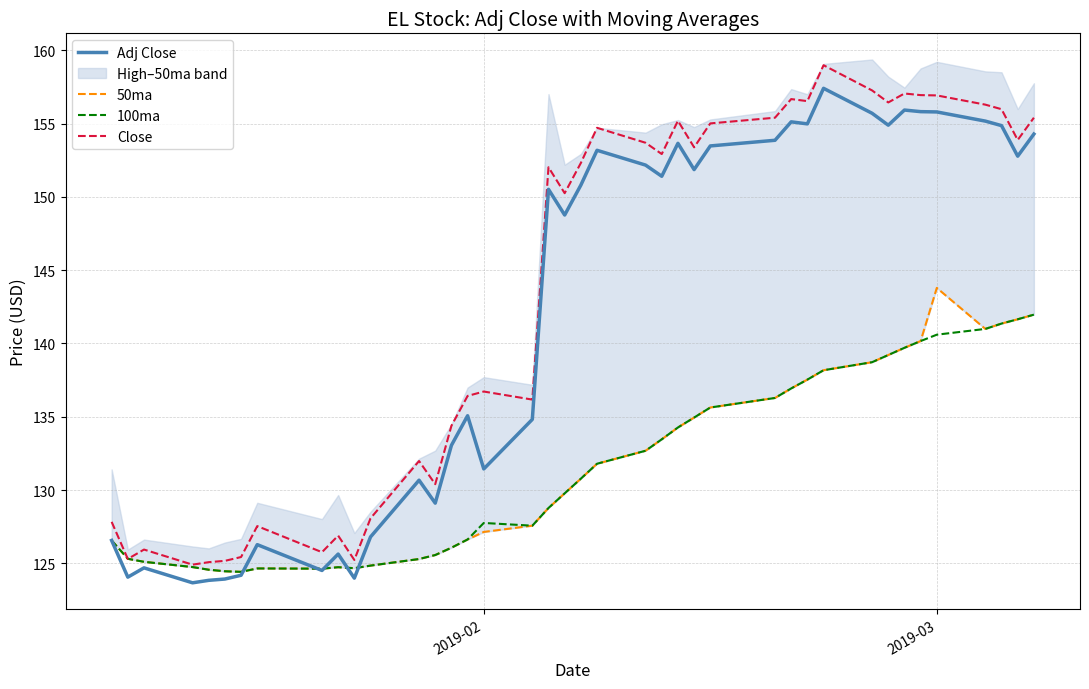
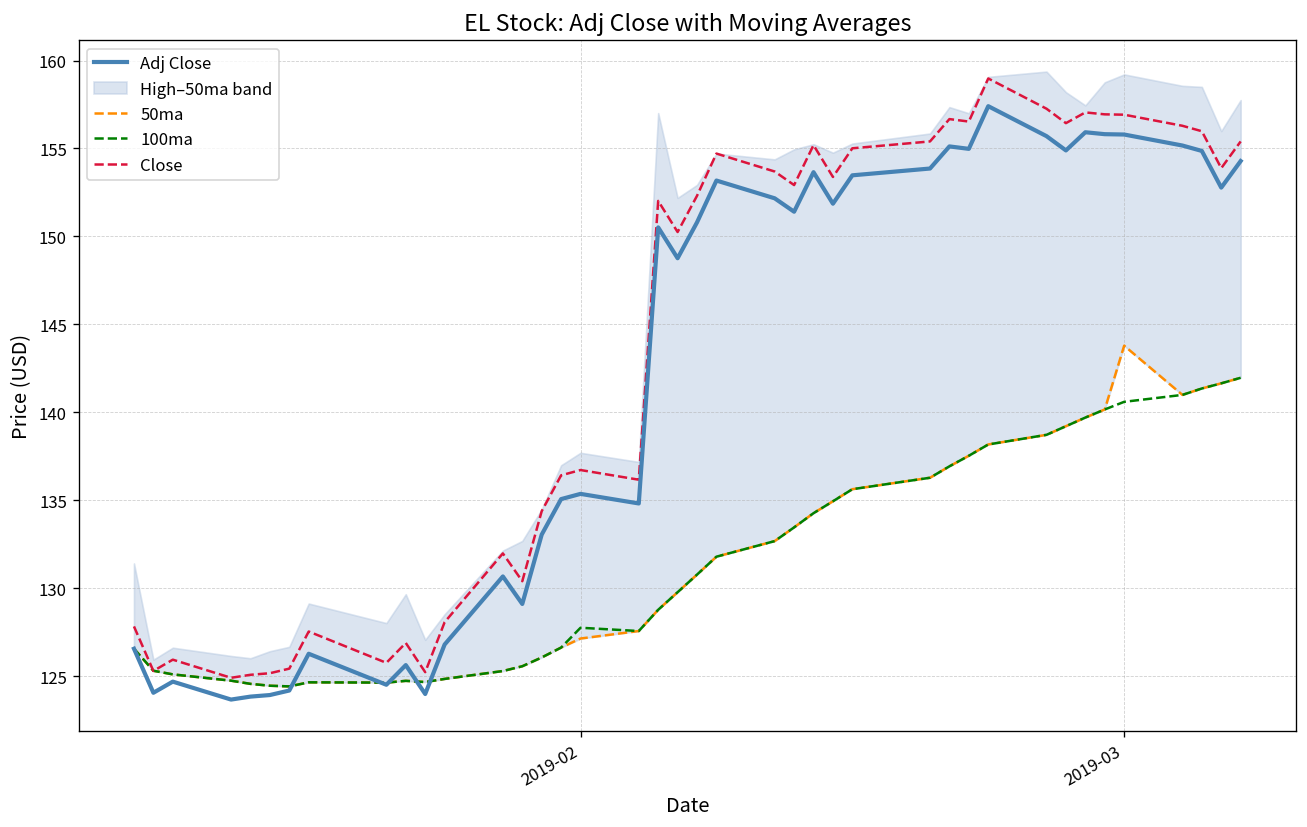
  {
    "Adj Close": {
-     "2019-02": 131.4,
+     "2019-02": 135.4,
      "2019-03": 155.8
    },
    "50ma": {
      "2019-02": 127.1,
      "2019-03": 143.8
    },
    "100ma": {
      "2019-02": 127.8,
      "2019-03": 140.6
    },
    "Close": {
      "2019-02": 136.7,
      "2019-03": 156.9
    }
  }
